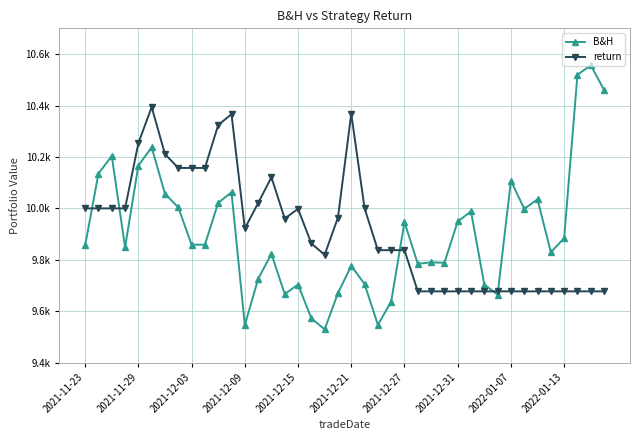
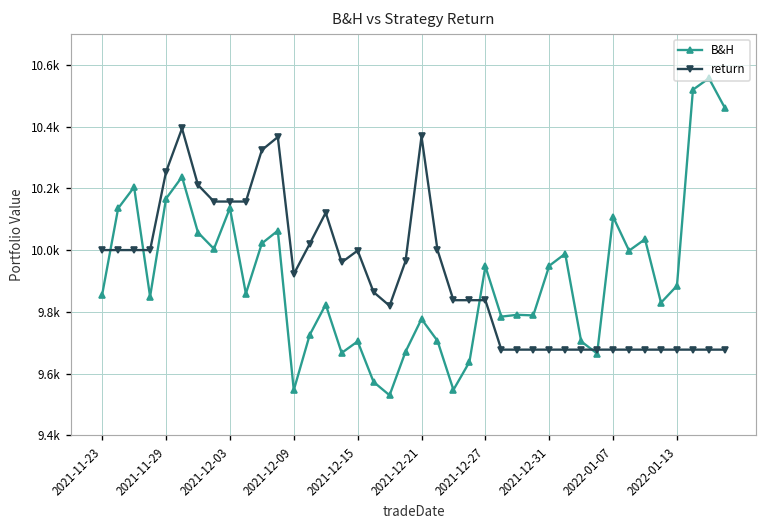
  {
    "B&H": {
      "2021-11-23": 9860,
      "2021-11-29": 10170,
-     "2021-12-03": 9860,
+     "2021-12-03": 10140,
      "2021-12-09": 9550,
      "2021-12-15": 9700,
      "2021-12-21": 9780,
      "2021-12-27": 9950,
      "2021-12-31": 9950,
      "2022-01-07": 10110,
      "2022-01-13": 9880
    },
    "return": {
      "2021-11-23": 10000,
      "2021-11-29": 10250,
      "2021-12-03": 10160,
      "2021-12-09": 9920,
      "2021-12-15": 10000,
      "2021-12-21": 10370,
      "2021-12-27": 9840,
      "2021-12-31": 9680,
      "2022-01-07": 9680,
      "2022-01-13": 9680
    }
  }
